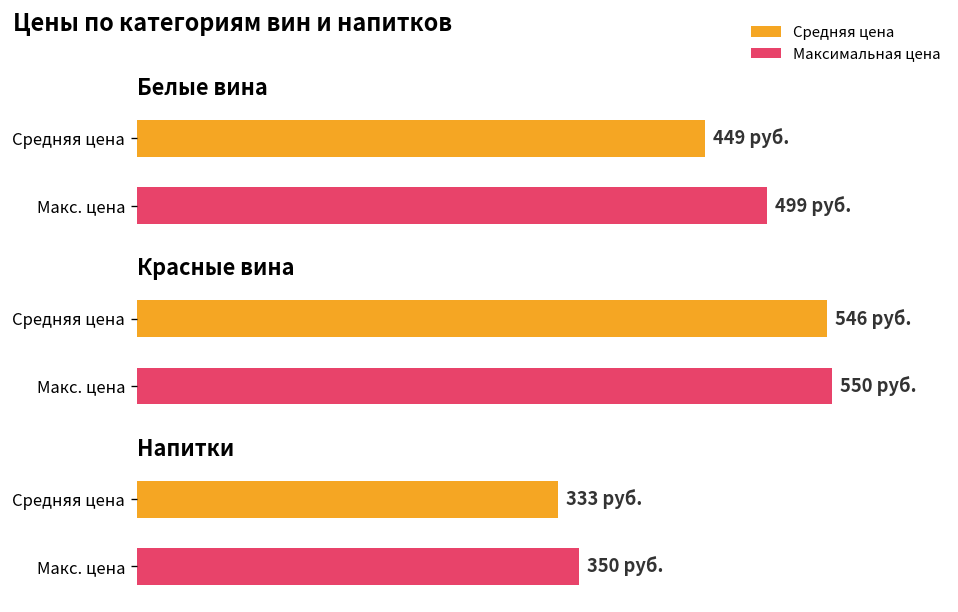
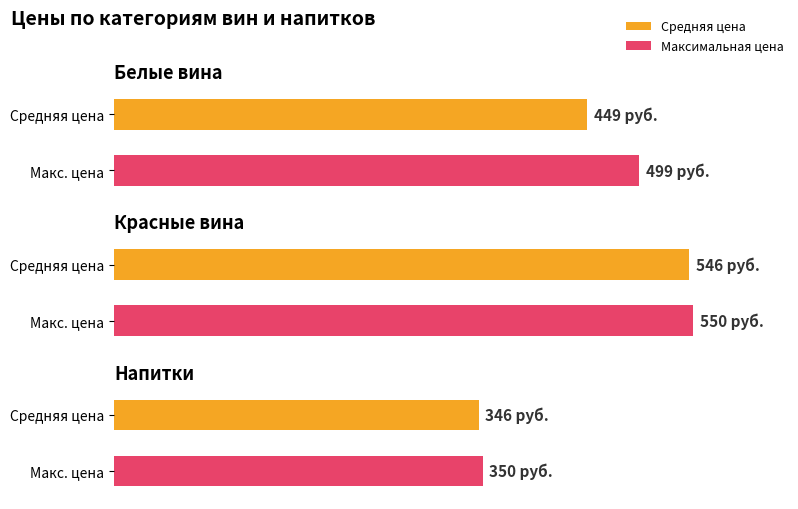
  {
    "Белые вина": {
      "Средняя цена": 449,
      "Макс. цена": 499
    },
    "Красные вина": {
      "Средняя цена": 546,
      "Макс. цена": 550
    },
    "Напитки": {
-     "Средняя цена": 333,
+     "Средняя цена": 346,
      "Макс. цена": 350
    }
  }
